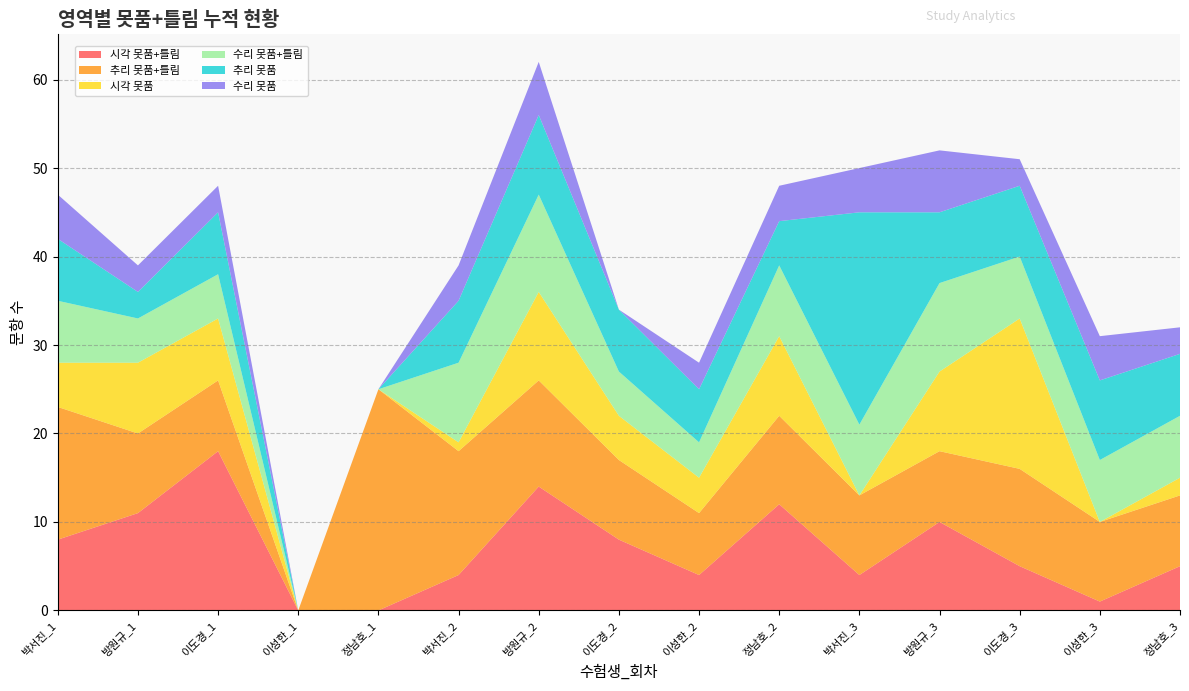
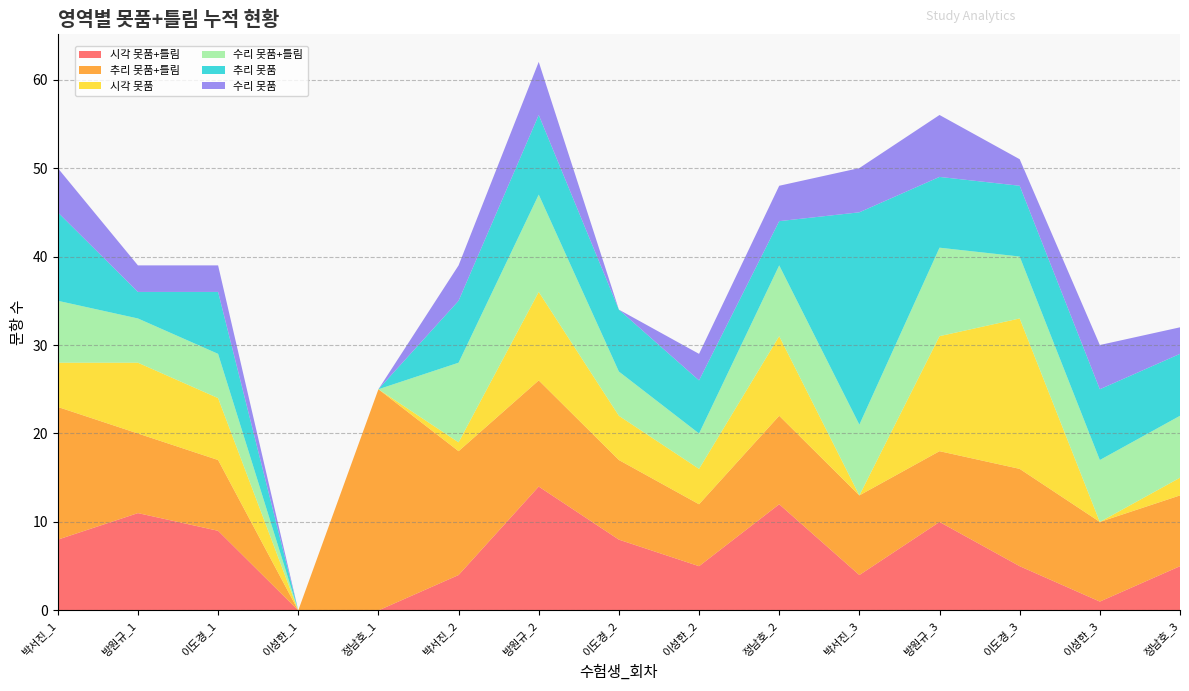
  {
    "시각 못품+틀림": {
      "박서진_1": 8,
      "방원규_1": 11,
-     "이도경_1": 18,
+     "이도경_1": 9,
      "정남호_1": 0,
      "박서진_2": 4,
      "방원규_2": 14,
      "이도경_2": 8,
-     "이성한_2": 4,
+     "이성한_2": 5,
      "정남호_2": 12,
      "박서진_3": 4,
      "방원규_3": 10,
      "이도경_3": 5,
      "이성한_3": 1,
      "정남호_3": 5
    },
    "추리 못품+틀림": {
      "박서진_1": 15,
      "방원규_1": 9,
      "이도경_1": 8,
      "박서진_2": 14,
      "방원규_2": 12,
      "이도경_2": 9,
      "이성한_2": 7,
      "정남호_2": 10,
      "방원규_3": 8,
      "이도경_3": 11,
      "정남호_3": 8
    },
    "시각 못품": {
      "박서진_1": 5,
      "방원규_1": 8,
      "이도경_1": 7,
      "박서진_2": 1,
      "방원규_2": 10,
      "이도경_2": 5,
      "이성한_2": 4,
      "정남호_2": 9,
-     "방원규_3": 9,
+     "방원규_3": 13,
      "이도경_3": 17,
      "정남호_3": 2
    },
    "수리 못품+틀림": {
      "박서진_1": 7,
      "방원규_1": 5,
      "이도경_1": 5,
      "박서진_2": 9,
      "방원규_2": 11,
      "이도경_2": 5,
      "이성한_2": 4,
      "정남호_2": 8,
      "박서진_3": 8,
      "방원규_3": 10,
      "이도경_3": 7,
      "이성한_3": 7,
      "정남호_3": 7
    },
    "추리 못품": {
-     "박서진_1": 7,
+     "박서진_1": 10,
      "방원규_1": 3,
      "이도경_1": 7,
      "박서진_2": 7,
      "방원규_2": 9,
      "이성한_2": 6,
      "정남호_2": 5,
      "박서진_3": 24,
      "방원규_3": 8,
      "이도경_3": 8,
-     "이성한_3": 9,
+     "이성한_3": 8,
      "정남호_3": 7
    },
    "수리 못품": {
      "박서진_1": 5,
      "방원규_1": 3,
      "이도경_1": 3,
      "박서진_2": 4,
      "방원규_2": 6,
      "이성한_2": 3,
      "정남호_2": 4,
      "박서진_3": 5,
      "방원규_3": 7,
      "이도경_3": 3,
      "이성한_3": 5,
      "정남호_3": 3
    }
  }
